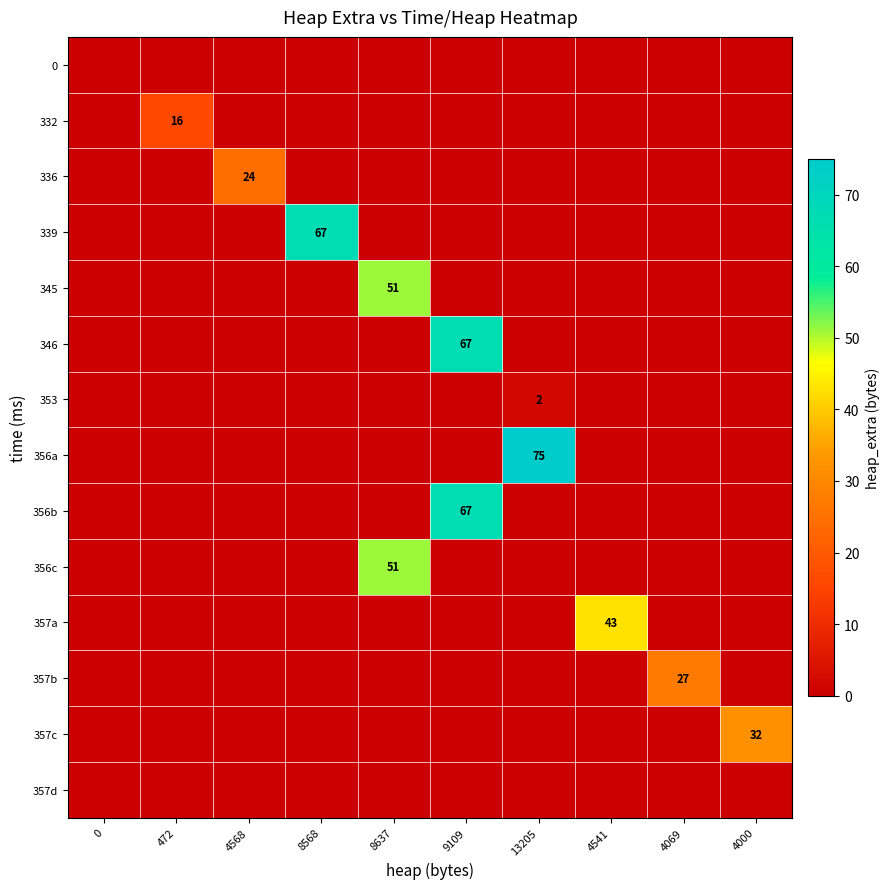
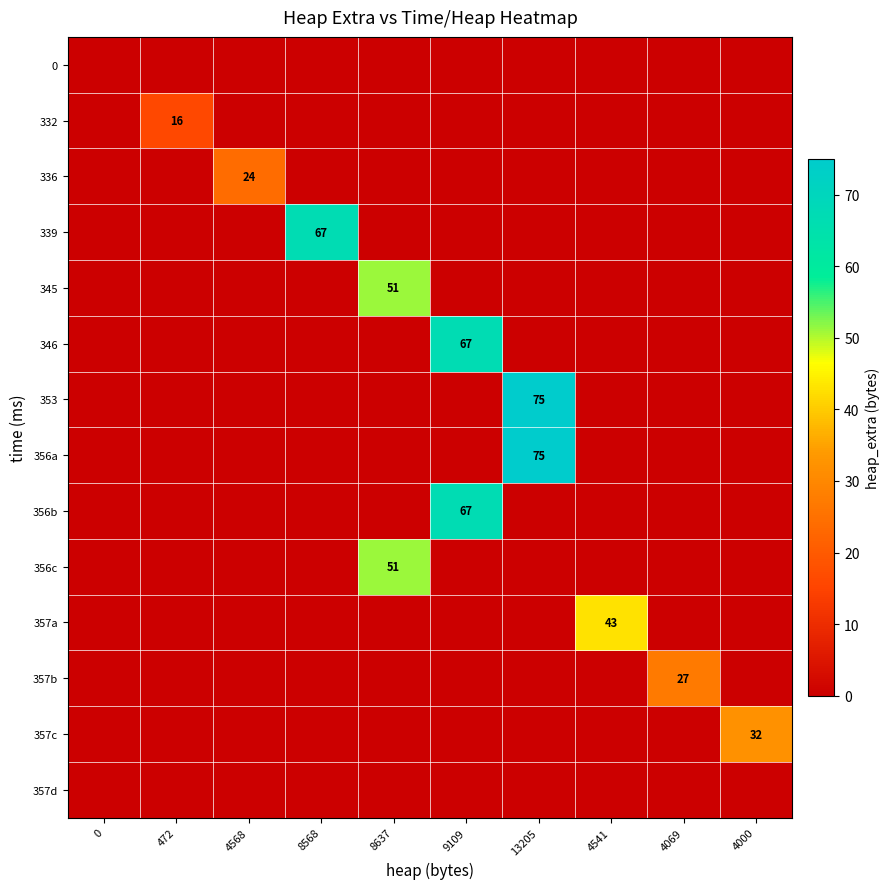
  {
    "332": {
      "472": 16
    },
    "336": {
      "4568": 24
    },
    "339": {
      "8568": 67
    },
    "345": {
      "8637": 51
    },
    "346": {
      "9109": 67
    },
    "353": {
-     "13205": 2
+     "13205": 75
    },
    "356a": {
      "13205": 75
    },
    "356b": {
      "9109": 67
    },
    "356c": {
      "8637": 51
    },
    "357a": {
      "4541": 43
    },
    "357b": {
      "4069": 27
    },
    "357c": {
      "4000": 32
    }
  }
